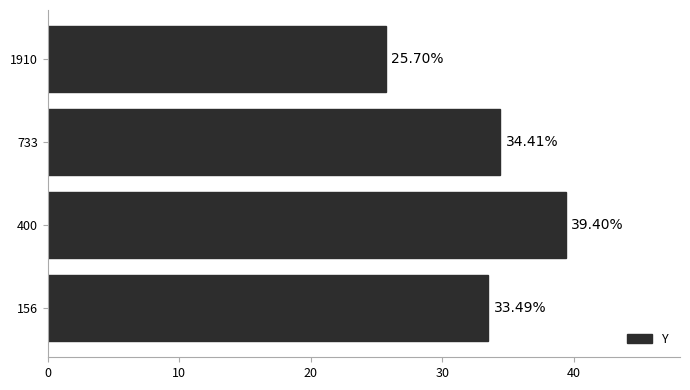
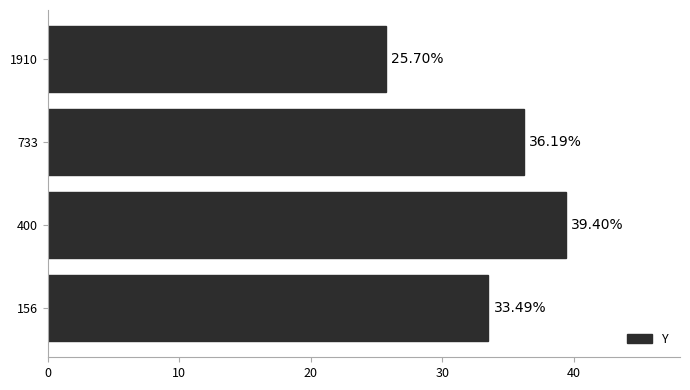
  {
    "1910": "25.70%",
-   "733": "34.41%",
+   "733": "36.19%",
    "400": "39.40%",
    "156": "33.49%"
  }
